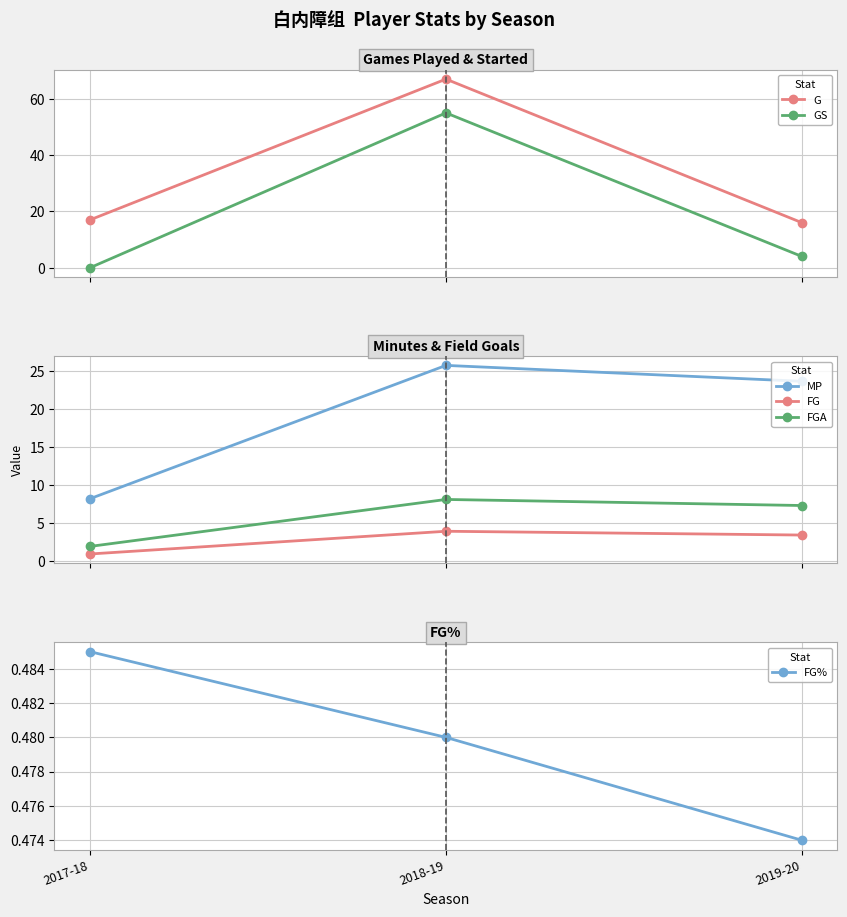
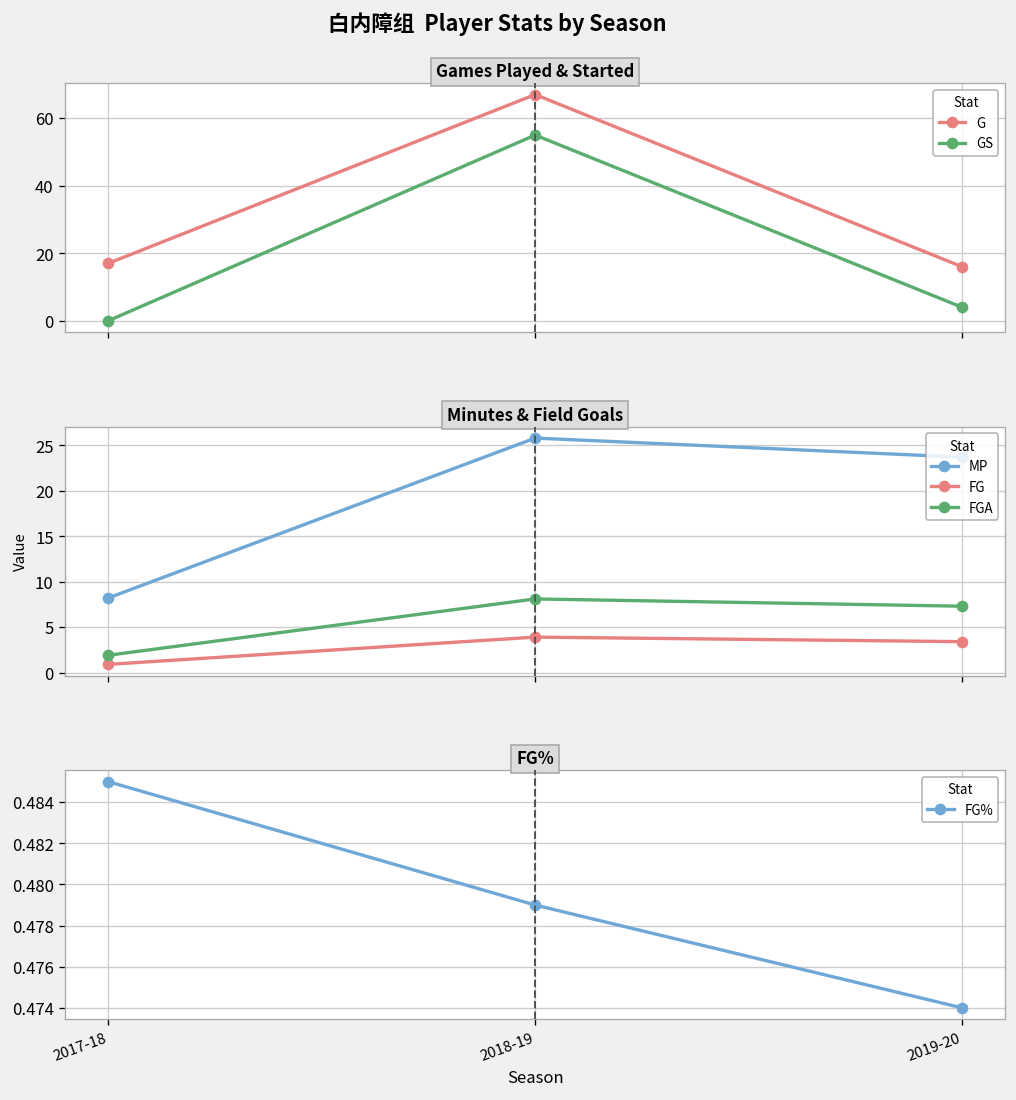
  {
    "FG%": {
      "2017-18": 0.485,
-     "2018-19": 0.480,
+     "2018-19": 0.479,
      "2019-20": 0.474
    }
  }
